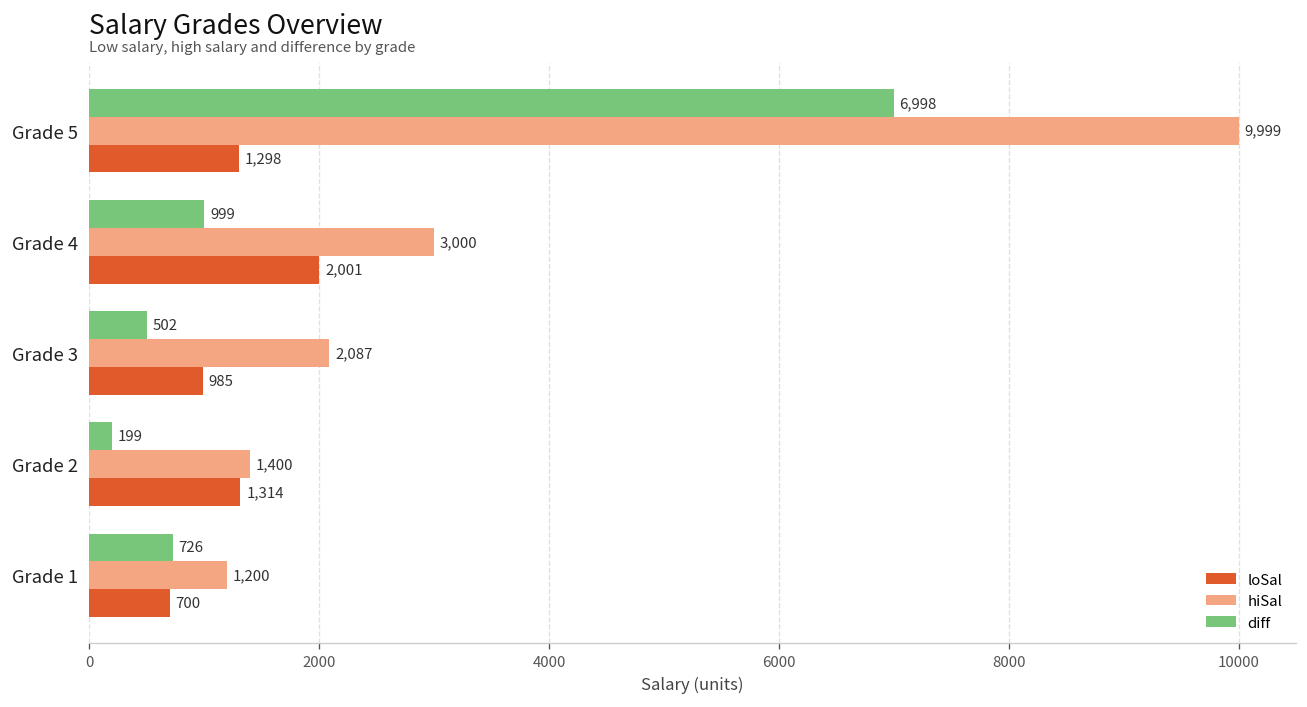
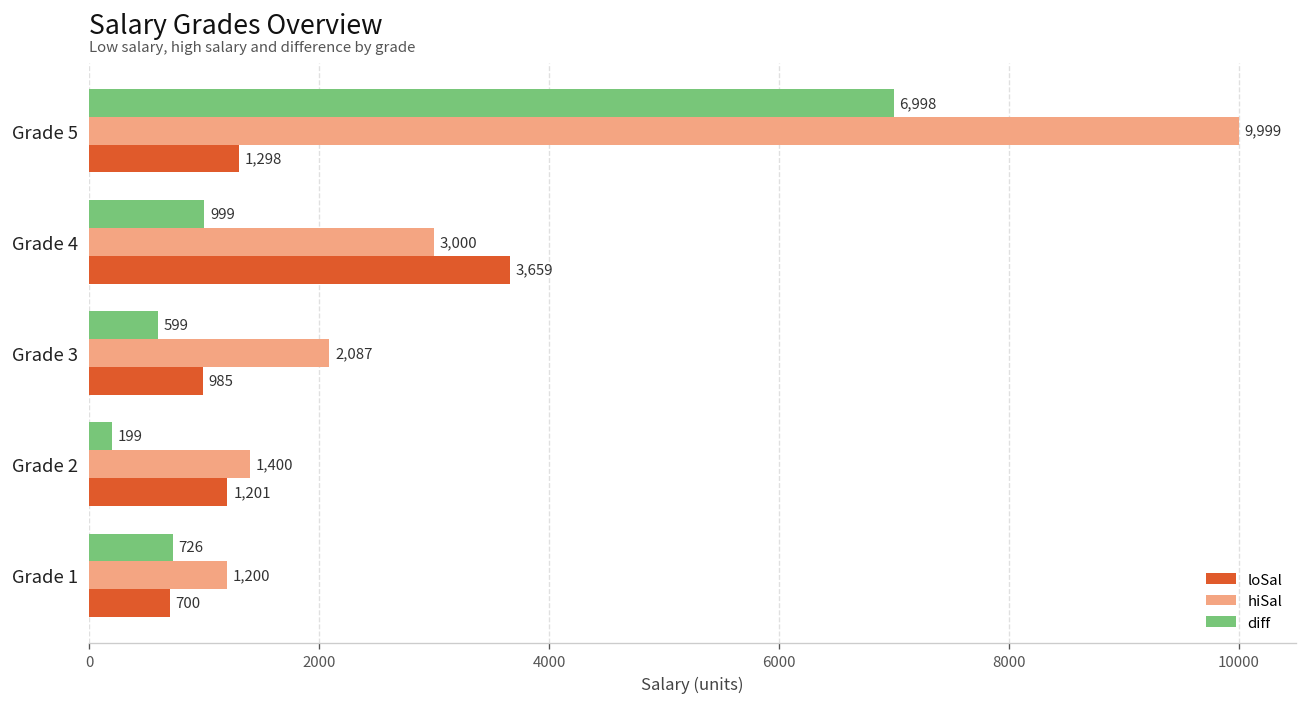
  {
    "loSal": {
      "Grade 5": "1,298",
-     "Grade 4": "2,001",
+     "Grade 4": "3,659",
      "Grade 3": "985",
-     "Grade 2": "1,314",
+     "Grade 2": "1,201",
      "Grade 1": "700"
    },
    "hiSal": {
      "Grade 5": "9,999",
      "Grade 4": "3,000",
      "Grade 3": "2,087",
      "Grade 2": "1,400",
      "Grade 1": "1,200"
    },
    "diff": {
      "Grade 5": "6,998",
      "Grade 4": "999",
-     "Grade 3": "502",
+     "Grade 3": "599",
      "Grade 2": "199",
      "Grade 1": "726"
    }
  }
